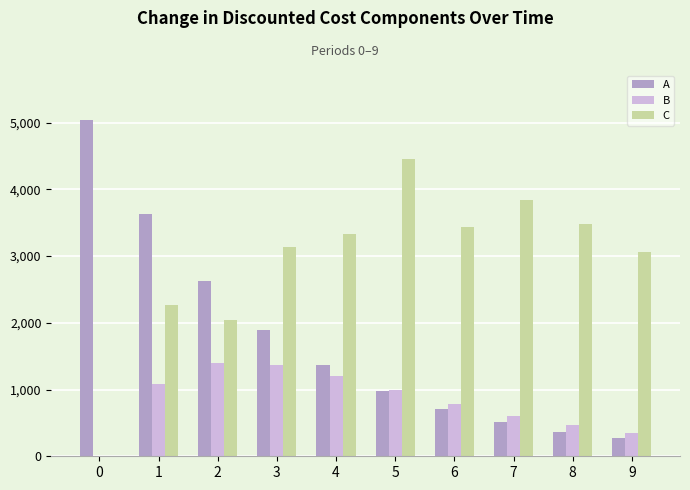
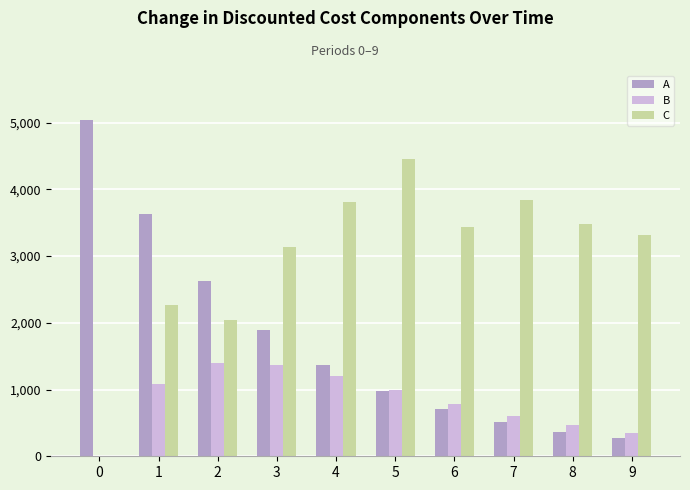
  {
    "C": {
      "0": "0",
      "1": "2,300",
      "2": "2,000",
      "3": "3,100",
-     "4": "3,300",
+     "4": "3,800",
      "5": "4,500",
      "6": "3,400",
      "7": "3,800",
      "8": "3,500",
-     "9": "3,100"
+     "9": "3,300"
    }
  }
